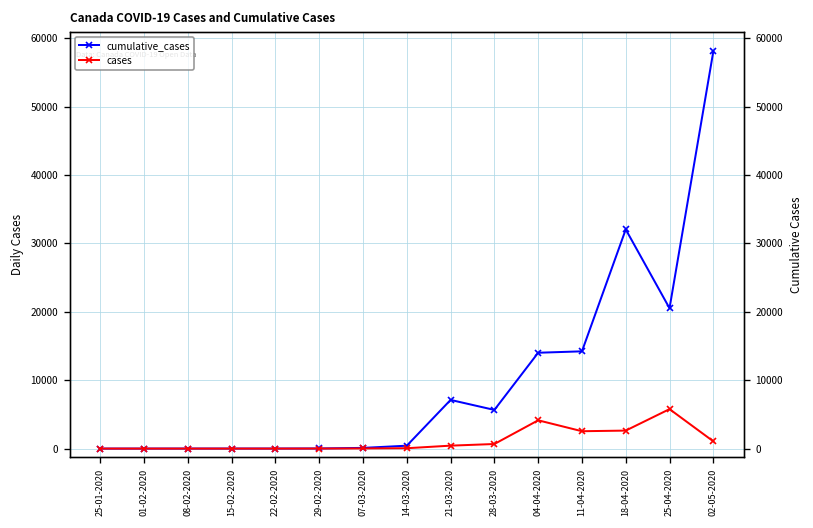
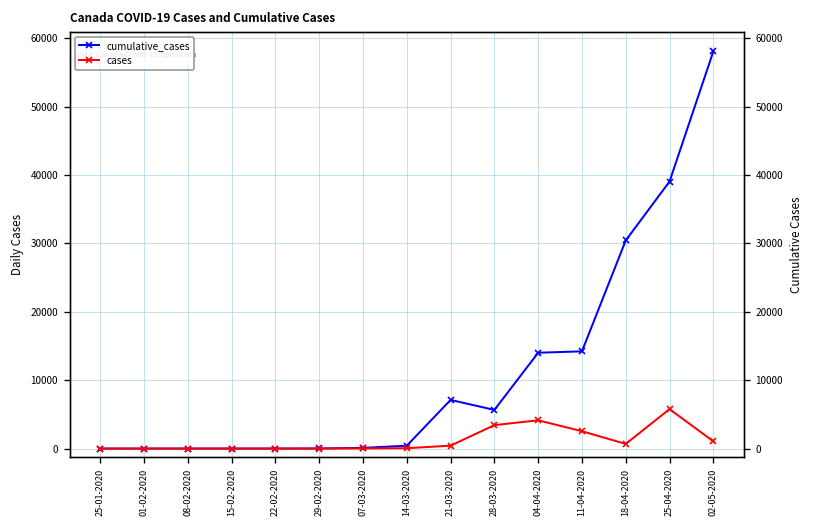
  {
    "cumulative_cases": {
      "21-03-2020": 7000,
      "28-03-2020": 6000,
      "04-04-2020": 14000,
      "11-04-2020": 14000,
-     "18-04-2020": 32000,
-     "25-04-2020": 21000,
+     "18-04-2020": 30000,
+     "25-04-2020": 39000,
      "02-05-2020": 58000
    },
    "cases": {
      "21-03-2020": 0,
-     "28-03-2020": 1000,
+     "28-03-2020": 3000,
      "04-04-2020": 4000,
      "11-04-2020": 3000,
-     "18-04-2020": 3000,
+     "18-04-2020": 1000,
      "25-04-2020": 6000,
      "02-05-2020": 1000
    }
  }
